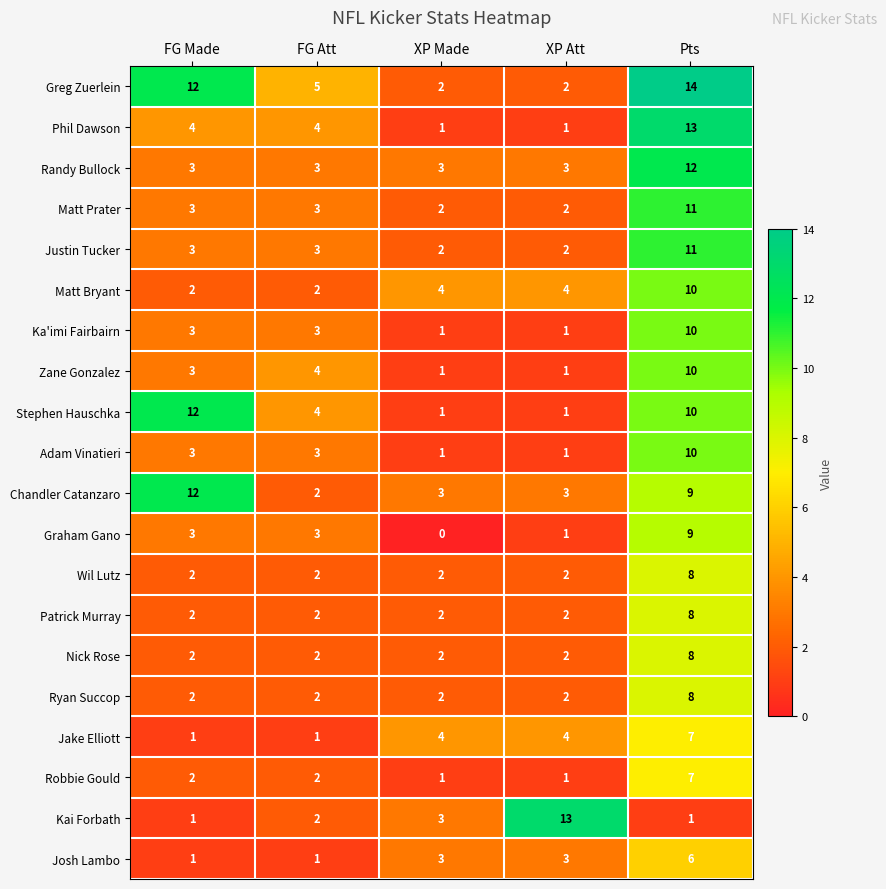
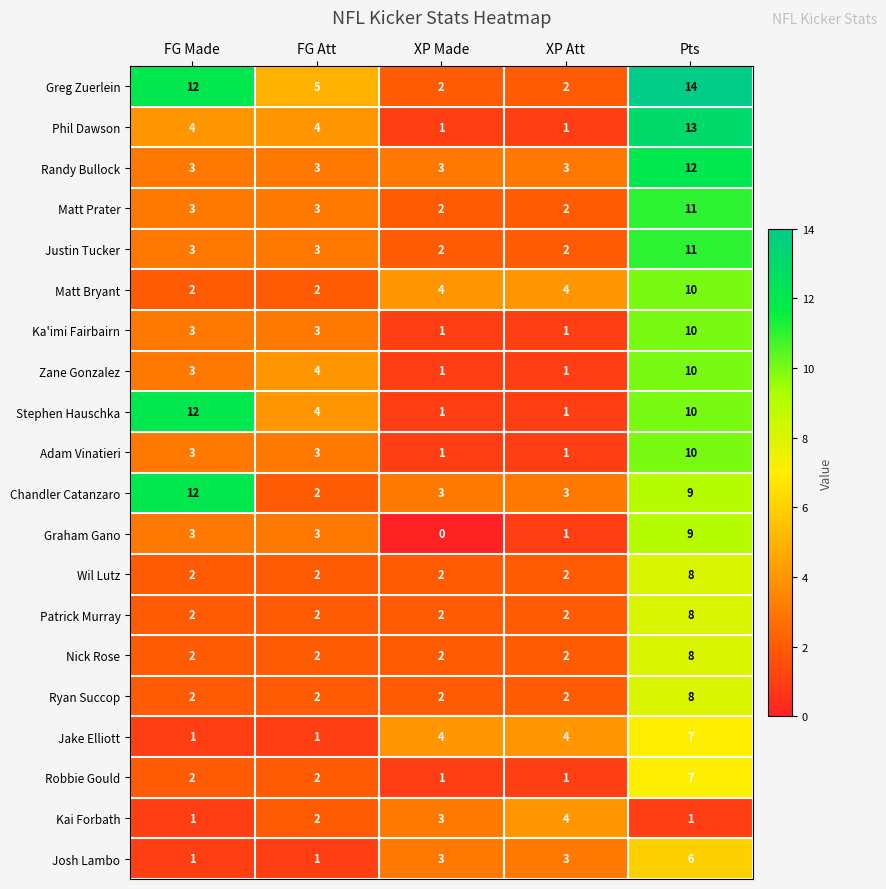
  {
    "Greg Zuerlein": {
      "FG Made": 12,
      "FG Att": 5,
      "XP Made": 2,
      "XP Att": 2,
      "Pts": 14
    },
    "Phil Dawson": {
      "FG Made": 4,
      "FG Att": 4,
      "XP Made": 1,
      "XP Att": 1,
      "Pts": 13
    },
    "Randy Bullock": {
      "FG Made": 3,
      "FG Att": 3,
      "XP Made": 3,
      "XP Att": 3,
      "Pts": 12
    },
    "Matt Prater": {
      "FG Made": 3,
      "FG Att": 3,
      "XP Made": 2,
      "XP Att": 2,
      "Pts": 11
    },
    "Justin Tucker": {
      "FG Made": 3,
      "FG Att": 3,
      "XP Made": 2,
      "XP Att": 2,
      "Pts": 11
    },
    "Matt Bryant": {
      "FG Made": 2,
      "FG Att": 2,
      "XP Made": 4,
      "XP Att": 4,
      "Pts": 10
    },
    "Ka'imi Fairbairn": {
      "FG Made": 3,
      "FG Att": 3,
      "XP Made": 1,
      "XP Att": 1,
      "Pts": 10
    },
    "Zane Gonzalez": {
      "FG Made": 3,
      "FG Att": 4,
      "XP Made": 1,
      "XP Att": 1,
      "Pts": 10
    },
    "Stephen Hauschka": {
      "FG Made": 12,
      "FG Att": 4,
      "XP Made": 1,
      "XP Att": 1,
      "Pts": 10
    },
    "Adam Vinatieri": {
      "FG Made": 3,
      "FG Att": 3,
      "XP Made": 1,
      "XP Att": 1,
      "Pts": 10
    },
    "Chandler Catanzaro": {
      "FG Made": 12,
      "FG Att": 2,
      "XP Made": 3,
      "XP Att": 3,
      "Pts": 9
    },
    "Graham Gano": {
      "FG Made": 3,
      "FG Att": 3,
      "XP Made": 0,
      "XP Att": 1,
      "Pts": 9
    },
    "Wil Lutz": {
      "FG Made": 2,
      "FG Att": 2,
      "XP Made": 2,
      "XP Att": 2,
      "Pts": 8
    },
    "Patrick Murray": {
      "FG Made": 2,
      "FG Att": 2,
      "XP Made": 2,
      "XP Att": 2,
      "Pts": 8
    },
    "Nick Rose": {
      "FG Made": 2,
      "FG Att": 2,
      "XP Made": 2,
      "XP Att": 2,
      "Pts": 8
    },
    "Ryan Succop": {
      "FG Made": 2,
      "FG Att": 2,
      "XP Made": 2,
      "XP Att": 2,
      "Pts": 8
    },
    "Jake Elliott": {
      "FG Made": 1,
      "FG Att": 1,
      "XP Made": 4,
      "XP Att": 4,
      "Pts": 7
    },
    "Robbie Gould": {
      "FG Made": 2,
      "FG Att": 2,
      "XP Made": 1,
      "XP Att": 1,
      "Pts": 7
    },
    "Kai Forbath": {
      "FG Made": 1,
      "FG Att": 2,
      "XP Made": 3,
-     "XP Att": 13,
+     "XP Att": 4,
      "Pts": 1
    },
    "Josh Lambo": {
      "FG Made": 1,
      "FG Att": 1,
      "XP Made": 3,
      "XP Att": 3,
      "Pts": 6
    }
  }
